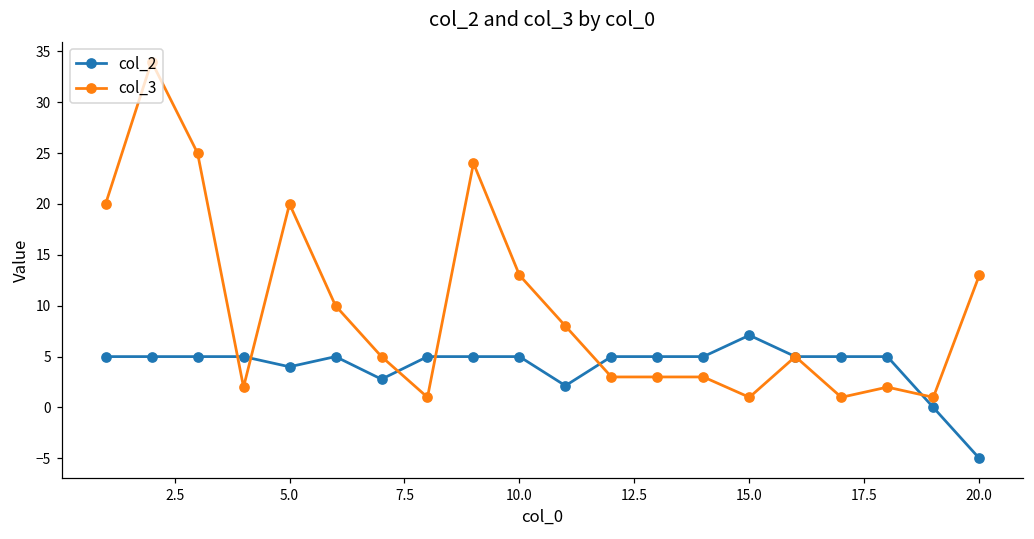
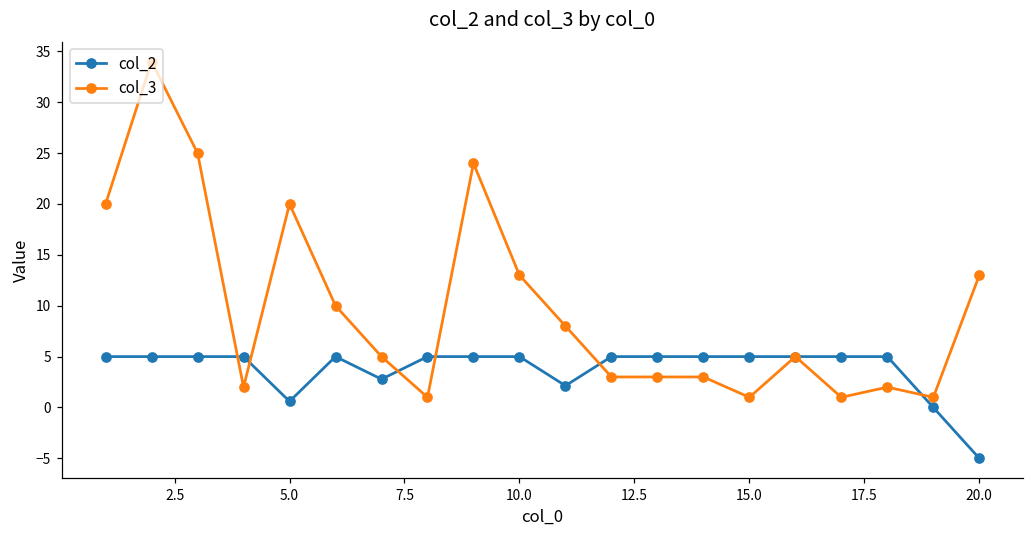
  {
    "col_2": {
-     "5.0": 4,
+     "5.0": 1,
      "10.0": 5,
-     "15.0": 7,
+     "15.0": 5,
      "20.0": -5
    },
    "col_3": {
      "5.0": 20,
      "10.0": 13,
      "15.0": 1,
      "20.0": 13
    }
  }
